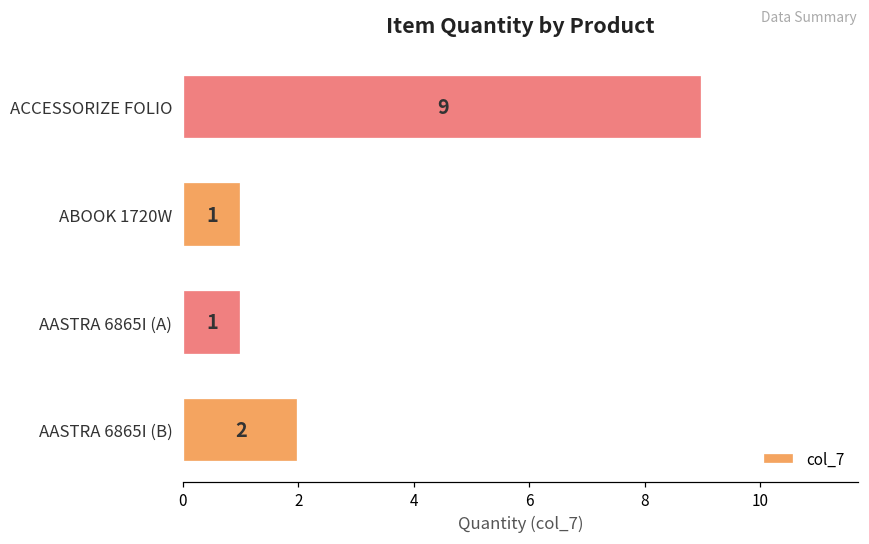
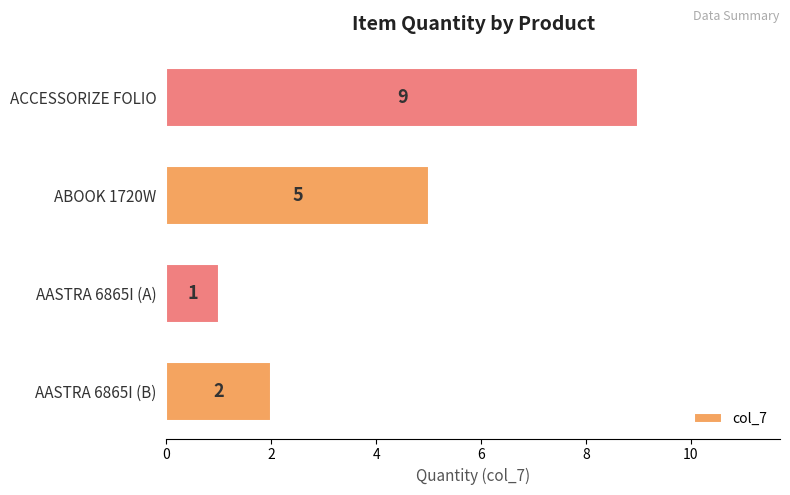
  {
    "ACCESSORIZE FOLIO": 9,
-   "ABOOK 1720W": 1,
+   "ABOOK 1720W": 5,
    "AASTRA 6865I (A)": 1,
    "AASTRA 6865I (B)": 2
  }
